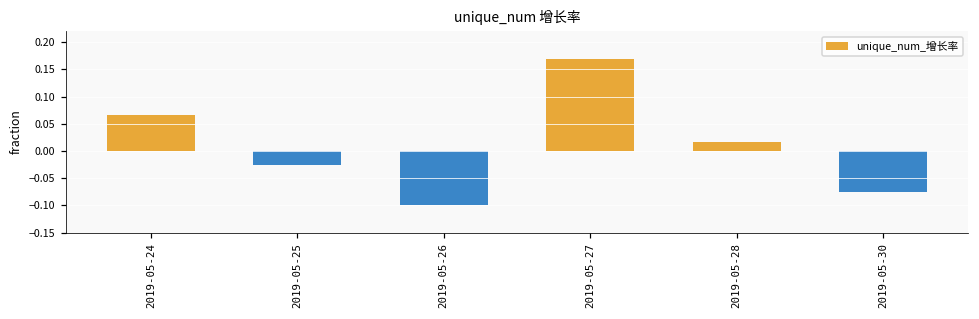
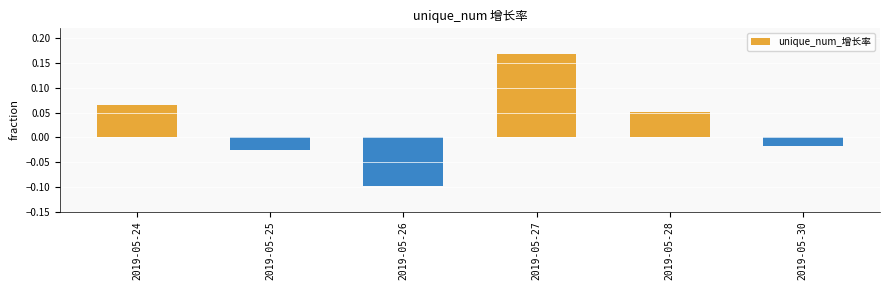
  {
    "2019-05-24": 0.07,
    "2019-05-25": -0.03,
    "2019-05-26": -0.10,
    "2019-05-27": 0.17,
-   "2019-05-28": 0.02,
-   "2019-05-30": -0.08
+   "2019-05-28": 0.05,
+   "2019-05-30": -0.02
  }
